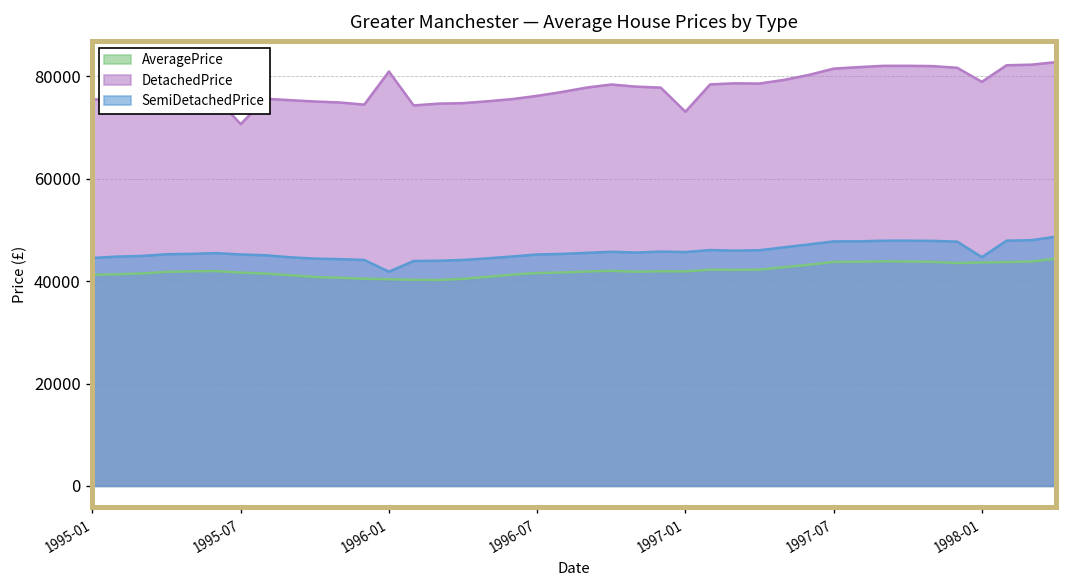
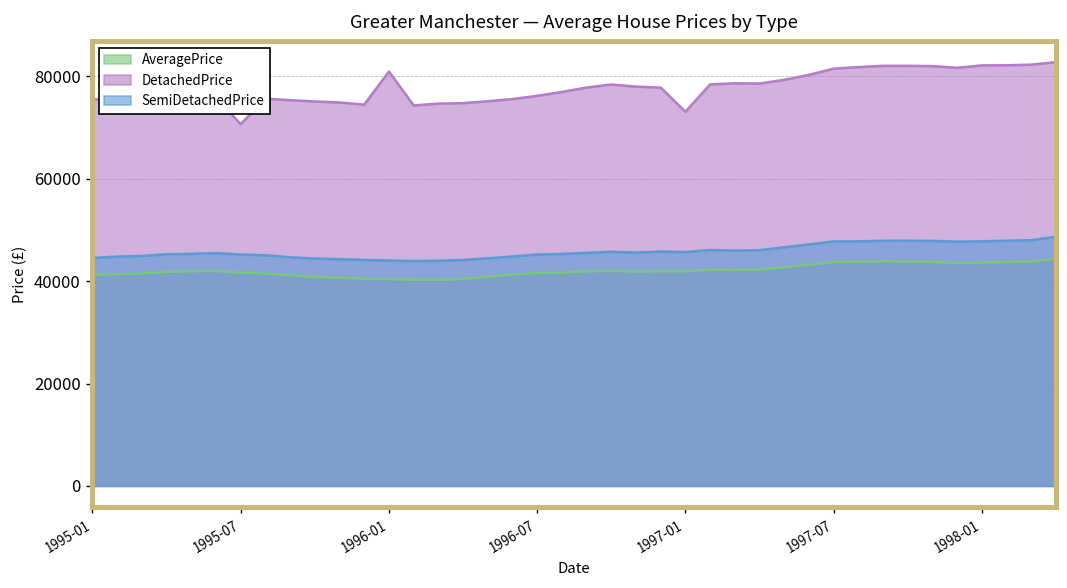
  {
    "AveragePrice": {
      "1995-01": 41000,
      "1995-07": 42000,
      "1996-01": 40000,
      "1996-07": 42000,
      "1997-01": 42000,
      "1997-07": 44000,
      "1998-01": 44000
    },
    "DetachedPrice": {
      "1995-01": 76000,
      "1995-07": 71000,
      "1996-01": 81000,
      "1996-07": 76000,
      "1997-01": 73000,
      "1997-07": 82000,
-     "1998-01": 79000
+     "1998-01": 82000
    },
    "SemiDetachedPrice": {
      "1995-01": 45000,
      "1995-07": 45000,
-     "1996-01": 42000,
+     "1996-01": 44000,
      "1996-07": 45000,
      "1997-01": 46000,
      "1997-07": 48000,
-     "1998-01": 45000
+     "1998-01": 48000
    }
  }
